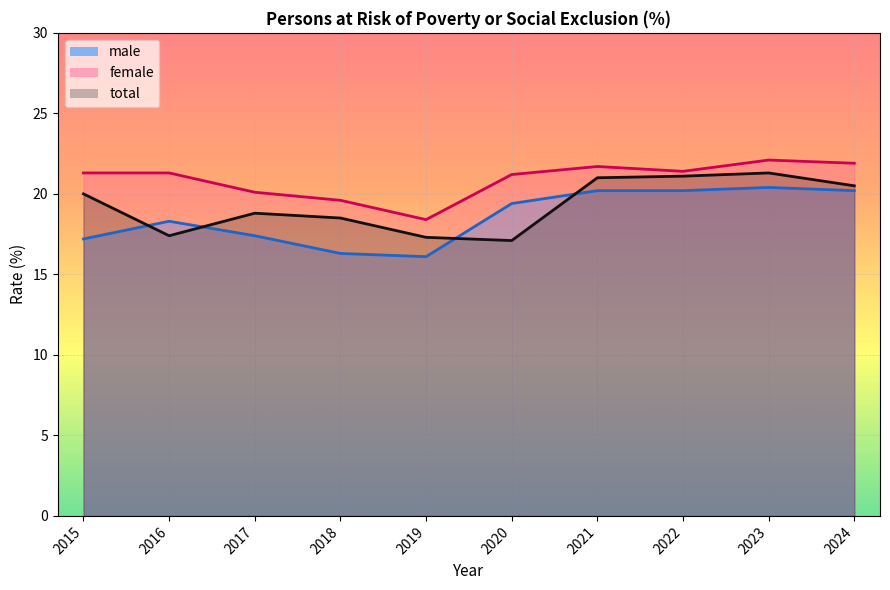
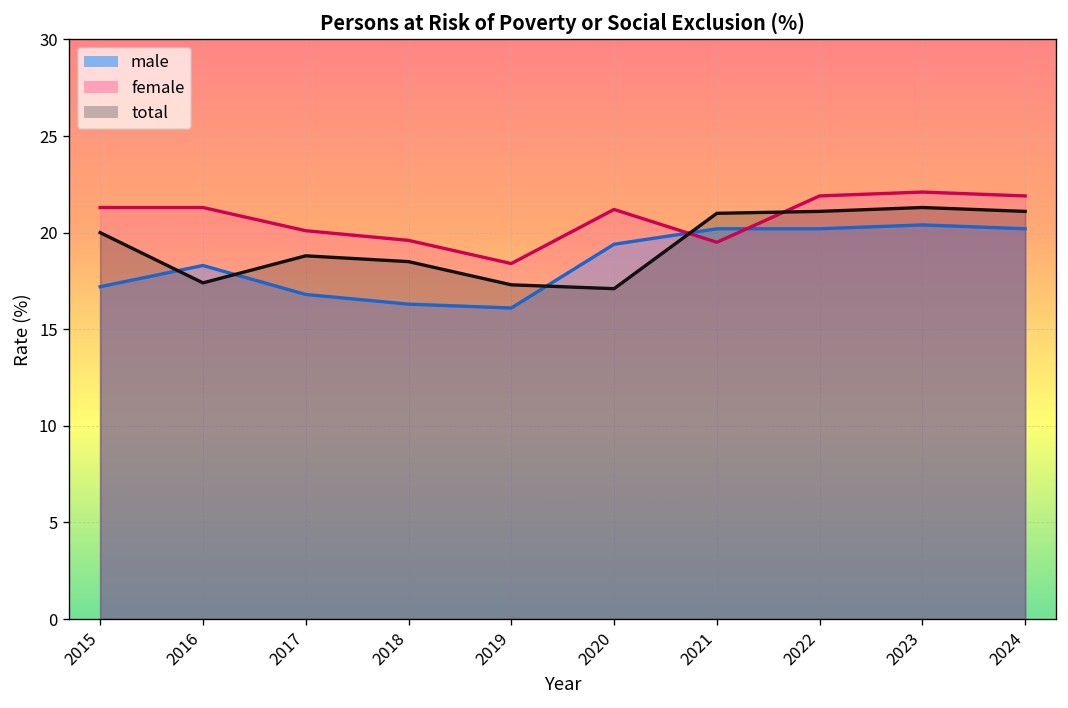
  {
    "male": {
      "2015": 17.2,
      "2016": 18.3,
-     "2017": 17.4,
+     "2017": 16.8,
      "2018": 16.3,
      "2019": 16.1,
      "2020": 19.4,
      "2021": 20.2,
      "2022": 20.2,
      "2023": 20.4,
      "2024": 20.2
    },
    "female": {
      "2015": 21.3,
      "2016": 21.3,
      "2017": 20.1,
      "2018": 19.6,
      "2019": 18.4,
      "2020": 21.2,
-     "2021": 21.7,
-     "2022": 21.4,
+     "2021": 19.5,
+     "2022": 21.9,
      "2023": 22.1,
      "2024": 21.9
    },
    "total": {
      "2015": 20.0,
      "2016": 17.4,
      "2017": 18.8,
      "2018": 18.5,
      "2019": 17.3,
      "2020": 17.1,
      "2021": 21.0,
      "2022": 21.1,
      "2023": 21.3,
-     "2024": 20.5
+     "2024": 21.1
    }
  }
